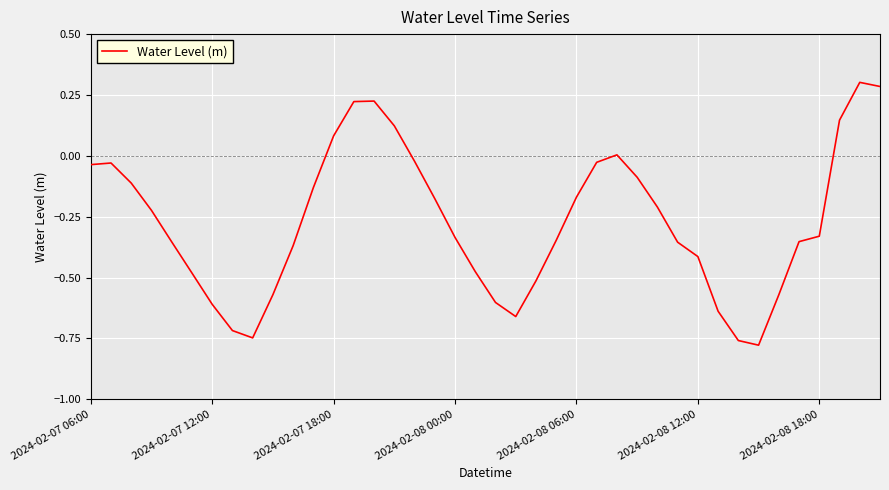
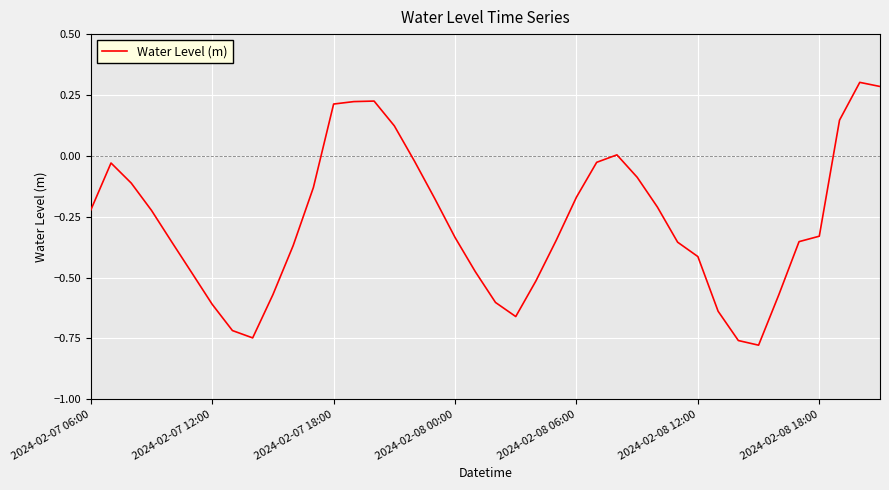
  {
-   "2024-02-07 06:00": -0.04,
+   "2024-02-07 06:00": -0.22,
    "2024-02-07 12:00": -0.61,
-   "2024-02-07 18:00": 0.08,
+   "2024-02-07 18:00": 0.21,
    "2024-02-08 00:00": -0.34,
    "2024-02-08 06:00": -0.17,
    "2024-02-08 12:00": -0.41,
    "2024-02-08 18:00": -0.33
  }
